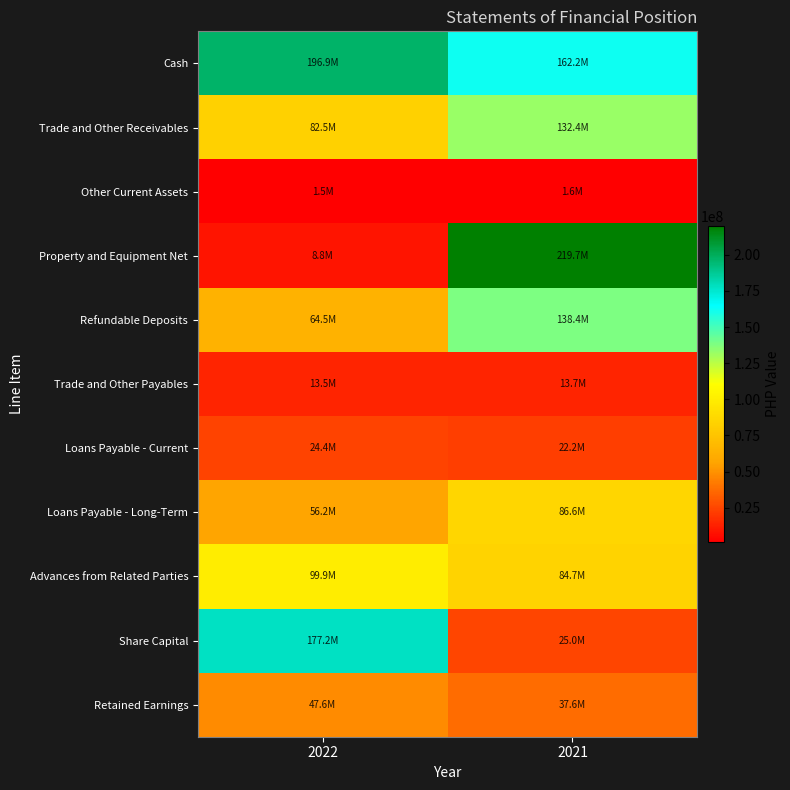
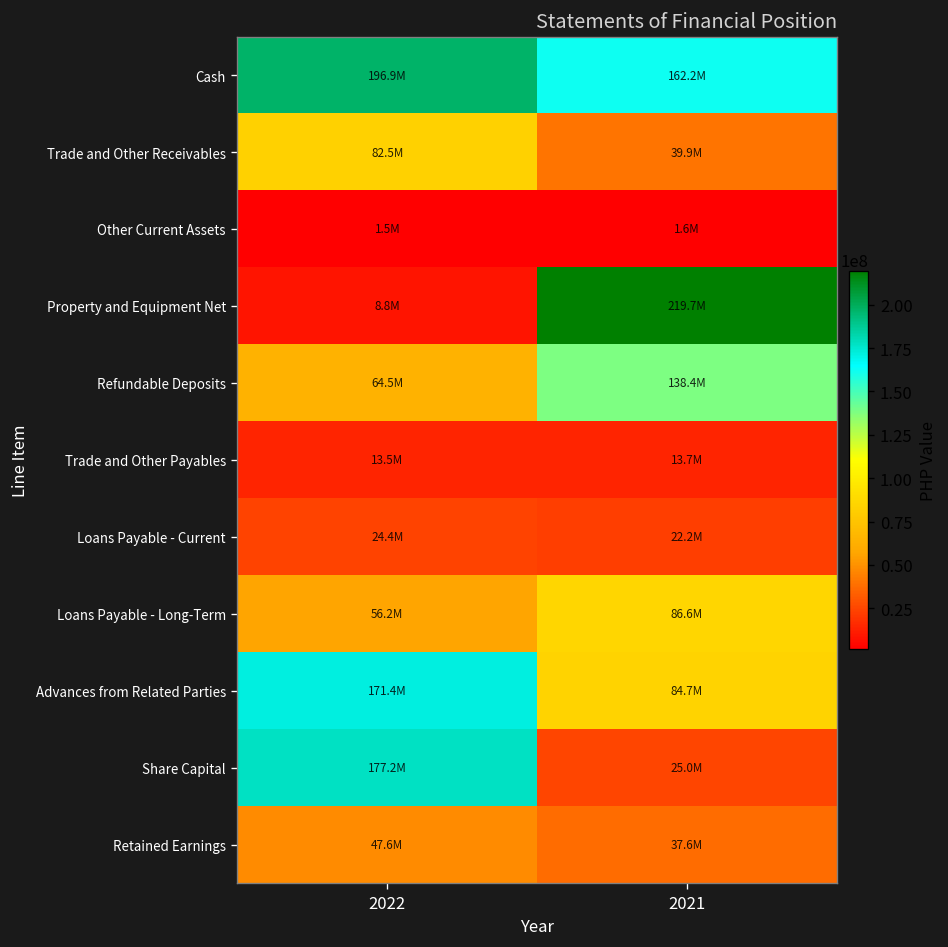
  {
    "Cash": {
      "2022": "196.9M",
      "2021": "162.2M"
    },
    "Trade and Other Receivables": {
      "2022": "82.5M",
-     "2021": "132.4M"
+     "2021": "39.9M"
    },
    "Other Current Assets": {
      "2022": "1.5M",
      "2021": "1.6M"
    },
    "Property and Equipment Net": {
      "2022": "8.8M",
      "2021": "219.7M"
    },
    "Refundable Deposits": {
      "2022": "64.5M",
      "2021": "138.4M"
    },
    "Trade and Other Payables": {
      "2022": "13.5M",
      "2021": "13.7M"
    },
    "Loans Payable - Current": {
      "2022": "24.4M",
      "2021": "22.2M"
    },
    "Loans Payable - Long-Term": {
      "2022": "56.2M",
      "2021": "86.6M"
    },
    "Advances from Related Parties": {
-     "2022": "99.9M",
+     "2022": "171.4M",
      "2021": "84.7M"
    },
    "Share Capital": {
      "2022": "177.2M",
      "2021": "25.0M"
    },
    "Retained Earnings": {
      "2022": "47.6M",
      "2021": "37.6M"
    }
  }
